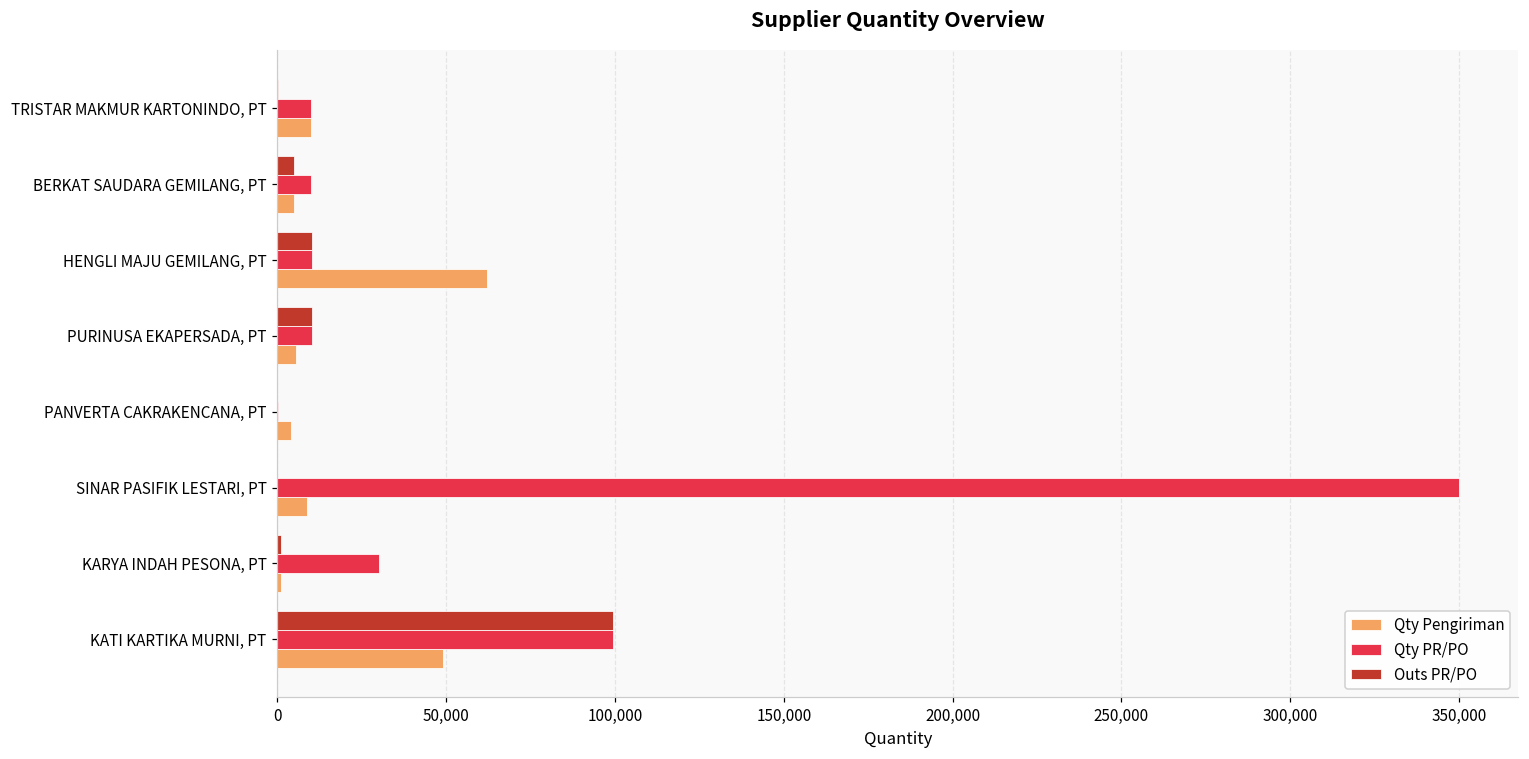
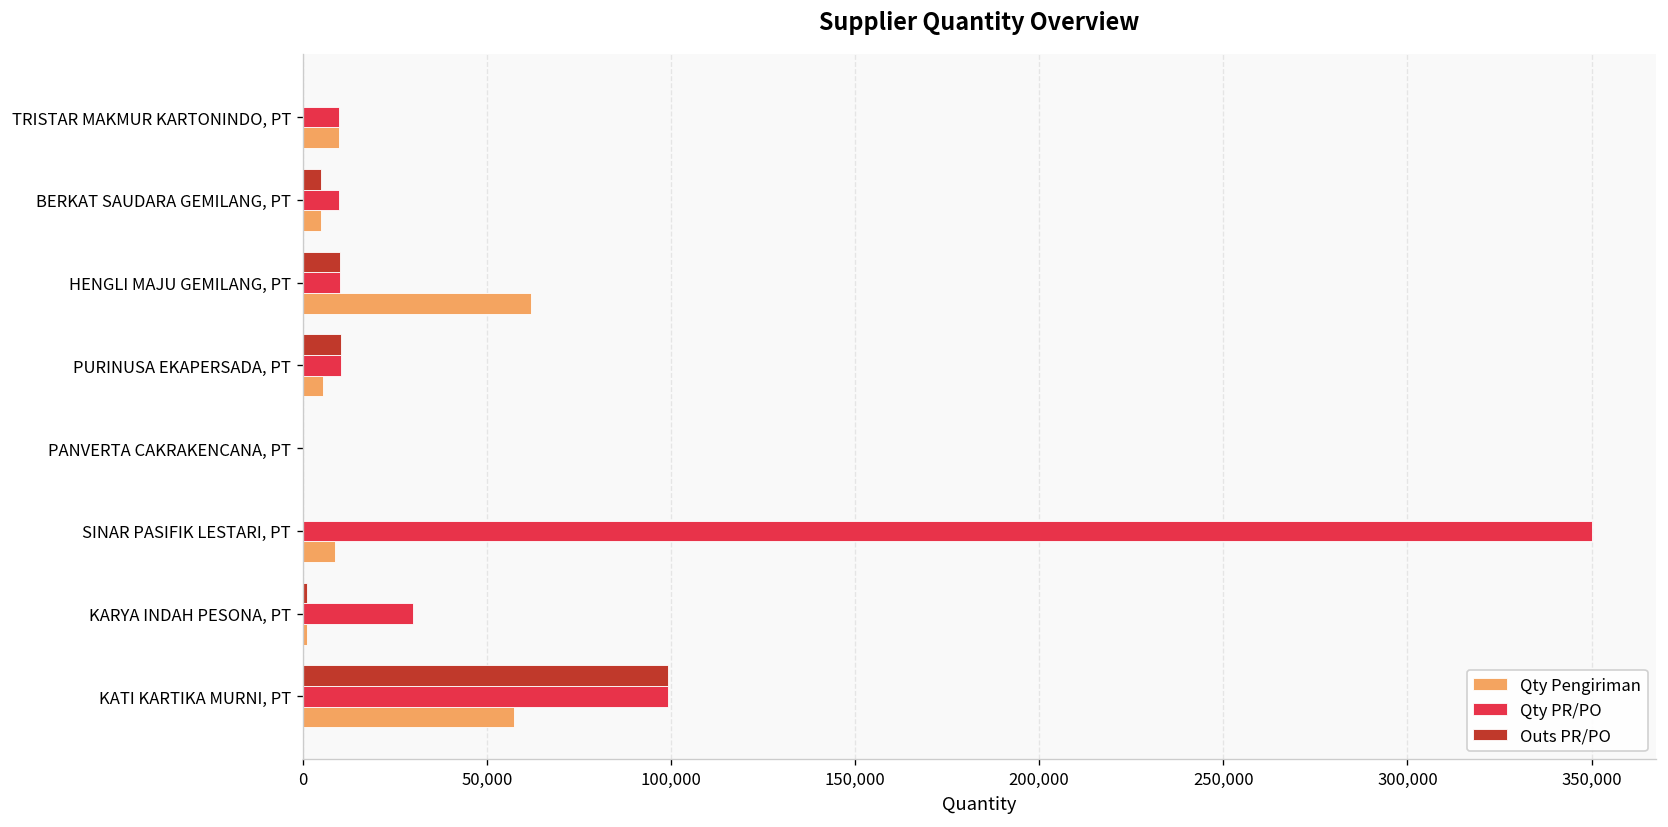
  {
    "Qty Pengiriman": {
      "TRISTAR MAKMUR KARTONINDO, PT": "10,000",
      "BERKAT SAUDARA GEMILANG, PT": "5,000",
      "HENGLI MAJU GEMILANG, PT": "62,000",
      "PURINUSA EKAPERSADA, PT": "6,000",
-     "PANVERTA CAKRAKENCANA, PT": "4,000",
+     "PANVERTA CAKRAKENCANA, PT": "0",
      "SINAR PASIFIK LESTARI, PT": "9,000",
      "KARYA INDAH PESONA, PT": "1,000",
-     "KATI KARTIKA MURNI, PT": "49,000"
+     "KATI KARTIKA MURNI, PT": "57,000"
    }
  }
